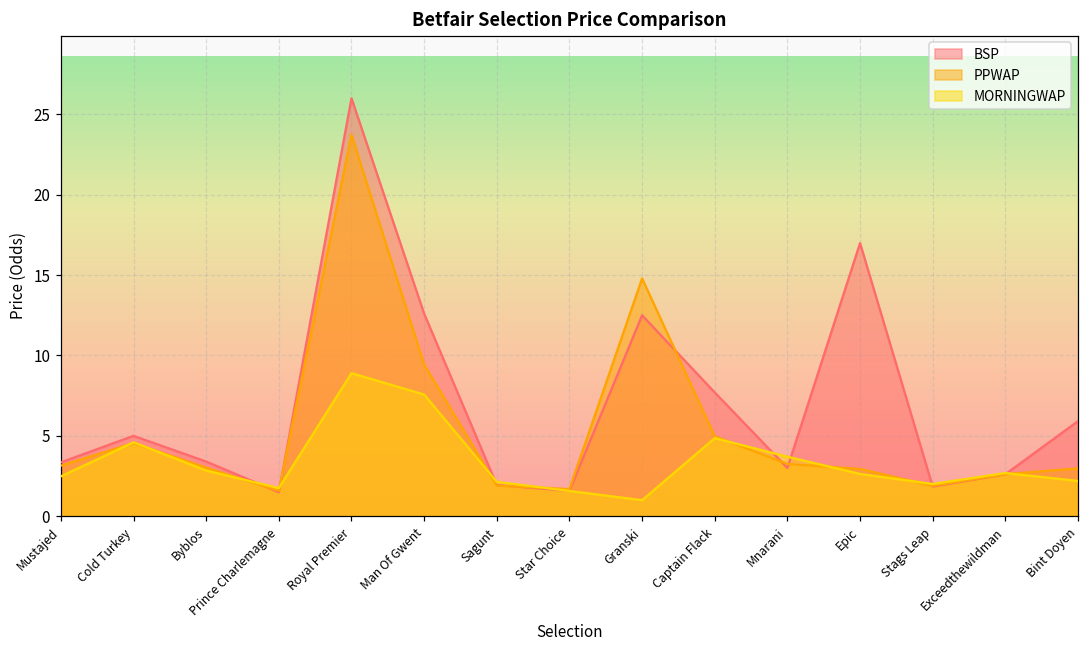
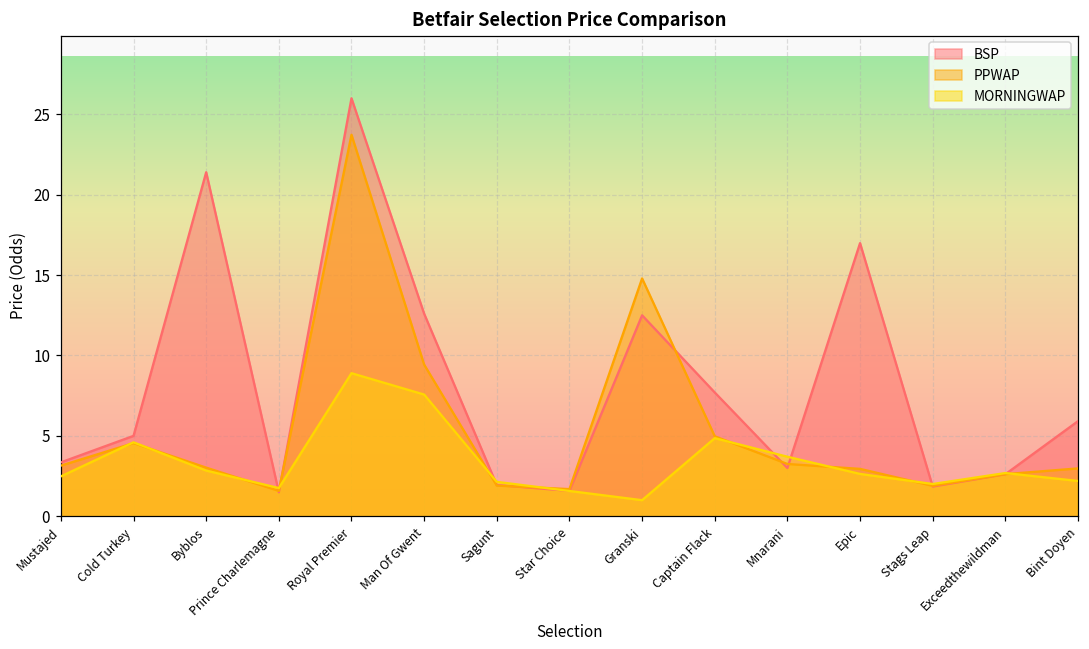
  {
    "BSP": {
      "Mustajed": 3.4,
      "Cold Turkey": 5.0,
-     "Byblos": 3.4,
+     "Byblos": 21.4,
      "Royal Premier": 26.0,
      "Man Of Gwent": 12.6,
      "Granski": 12.5,
      "Captain Flack": 7.7,
      "Mnarani": 3.0,
      "Epic": 17.0,
      "Bint Doyen": 5.9
    }
  }
